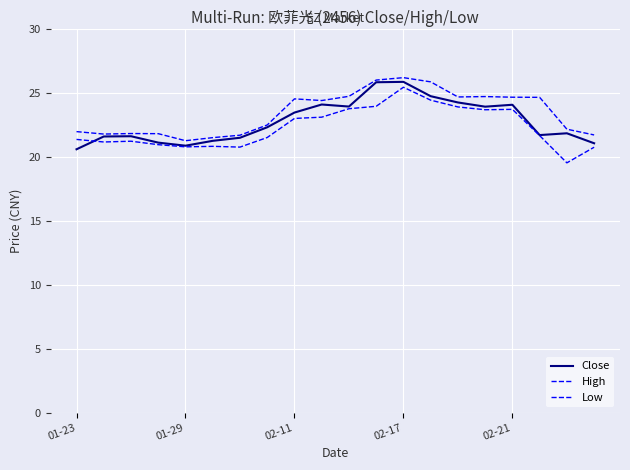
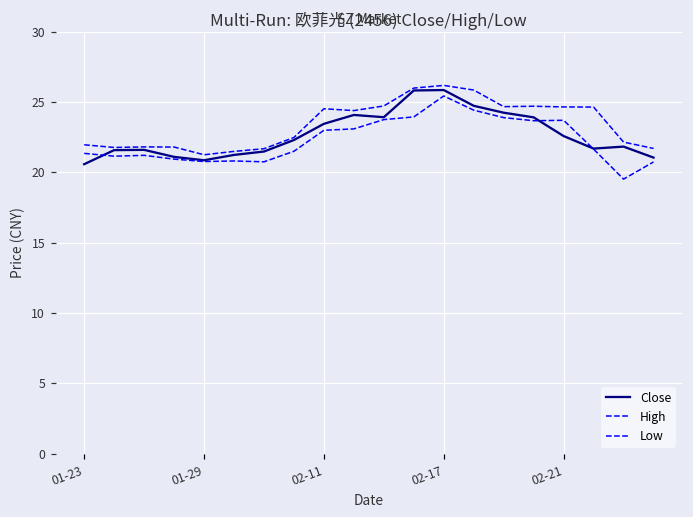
  {
    "Close": {
      "01-23": 20.6,
      "02-11": 23.5,
      "02-17": 25.9,
-     "02-21": 24.1
+     "02-21": 22.6
    }
  }
